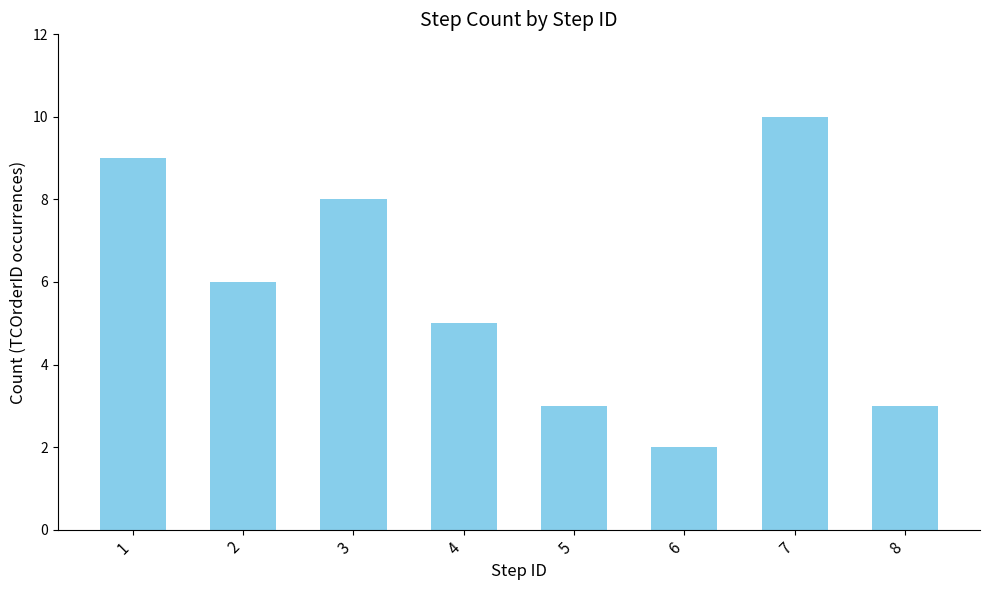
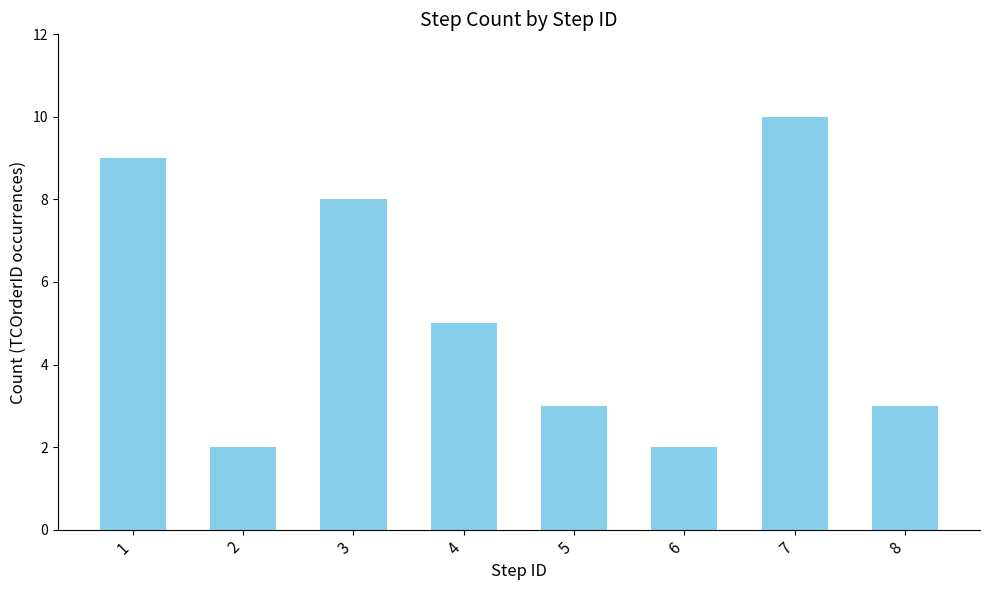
  {
    "1": 9,
-   "2": 6,
+   "2": 2,
    "3": 8,
    "4": 5,
    "5": 3,
    "6": 2,
    "7": 10,
    "8": 3
  }
